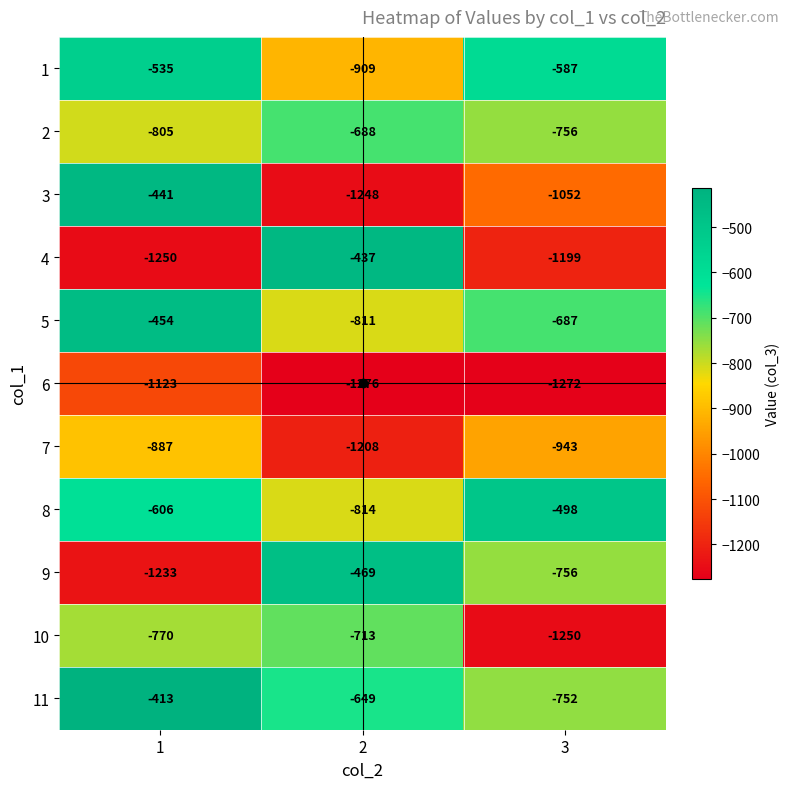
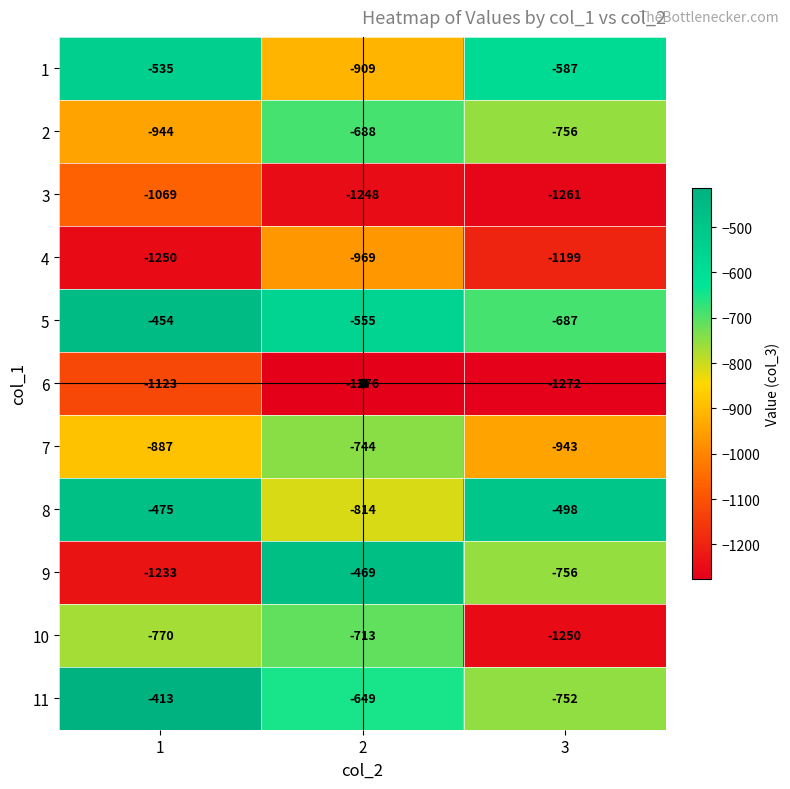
  {
    "1": {
      "1": -535,
      "2": -909,
      "3": -587
    },
    "2": {
-     "1": -805,
+     "1": -944,
      "2": -688,
      "3": -756
    },
    "3": {
-     "1": -441,
+     "1": -1069,
      "2": -1248,
-     "3": -1052
+     "3": -1261
    },
    "4": {
      "1": -1250,
-     "2": -437,
+     "2": -969,
      "3": -1199
    },
    "5": {
      "1": -454,
-     "2": -811,
+     "2": -555,
      "3": -687
    },
    "6": {
      "1": -1123,
      "3": -1272
    },
    "7": {
      "1": -887,
-     "2": -1208,
+     "2": -744,
      "3": -943
    },
    "8": {
-     "1": -606,
+     "1": -475,
      "2": -814,
      "3": -498
    },
    "9": {
      "1": -1233,
      "2": -469,
      "3": -756
    },
    "10": {
      "1": -770,
      "2": -713,
      "3": -1250
    },
    "11": {
      "1": -413,
      "2": -649,
      "3": -752
    }
  }
